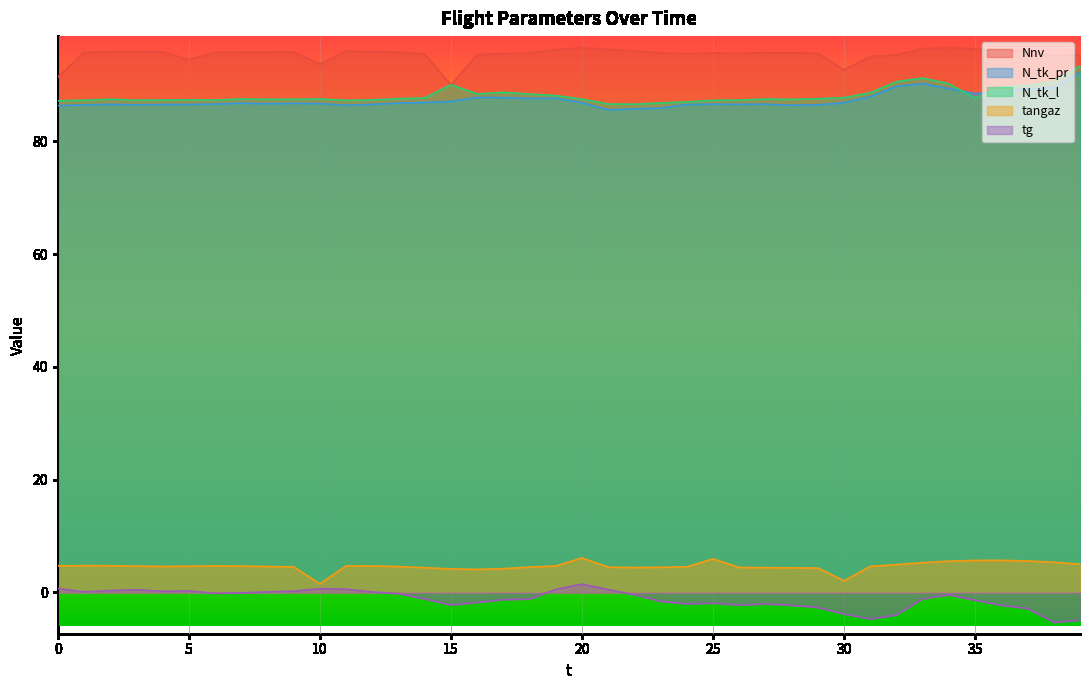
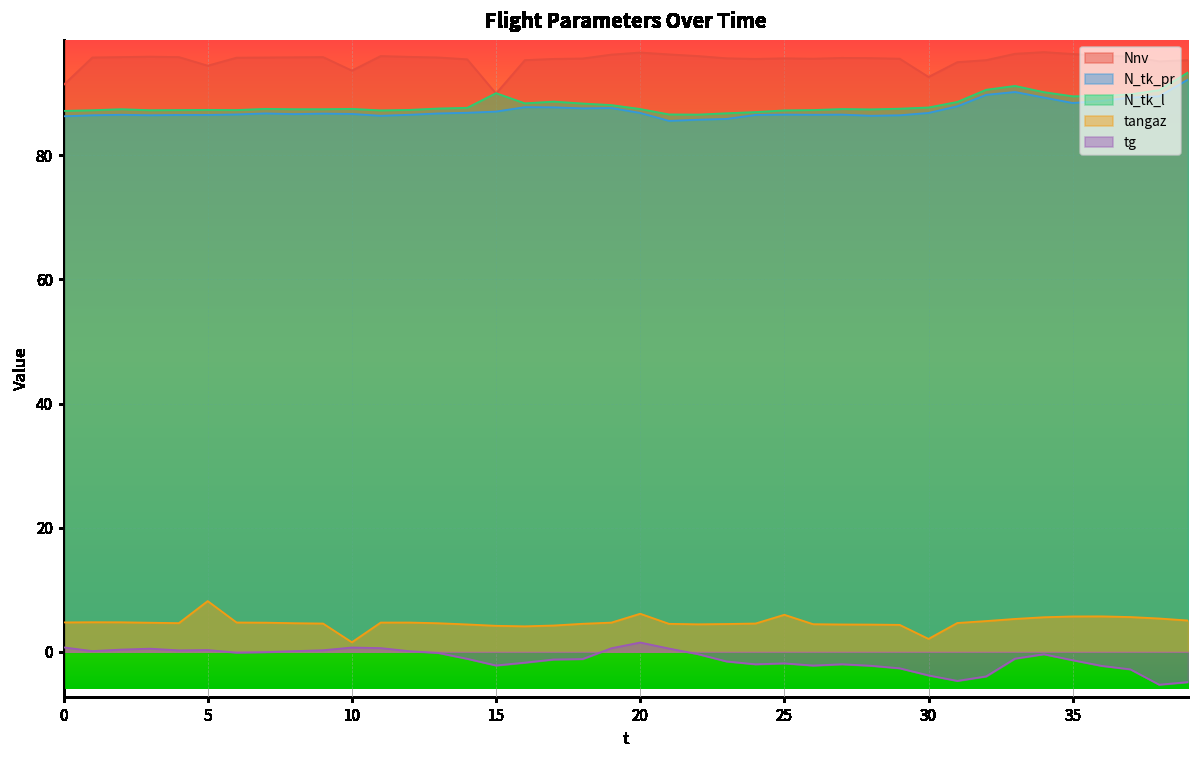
  {
    "Nnv": {
      "0": 91,
      "5": 94,
      "10": 94,
      "20": 97,
      "25": 96,
      "30": 93,
      "35": 96
    },
    "N_tk_pr": {
      "0": 86,
      "5": 87,
      "10": 87,
      "15": 87,
      "20": 87,
      "25": 87,
      "30": 87,
      "35": 88
    },
    "N_tk_l": {
      "0": 87,
      "5": 87,
      "10": 87,
      "20": 87,
      "25": 87,
      "30": 88,
-     "35": 88
+     "35": 90
    },
    "tangaz": {
      "0": 5,
-     "5": 5,
+     "5": 8,
      "10": 2,
      "15": 4,
      "20": 6,
      "25": 6,
      "30": 2,
      "35": 6
    }
  }
